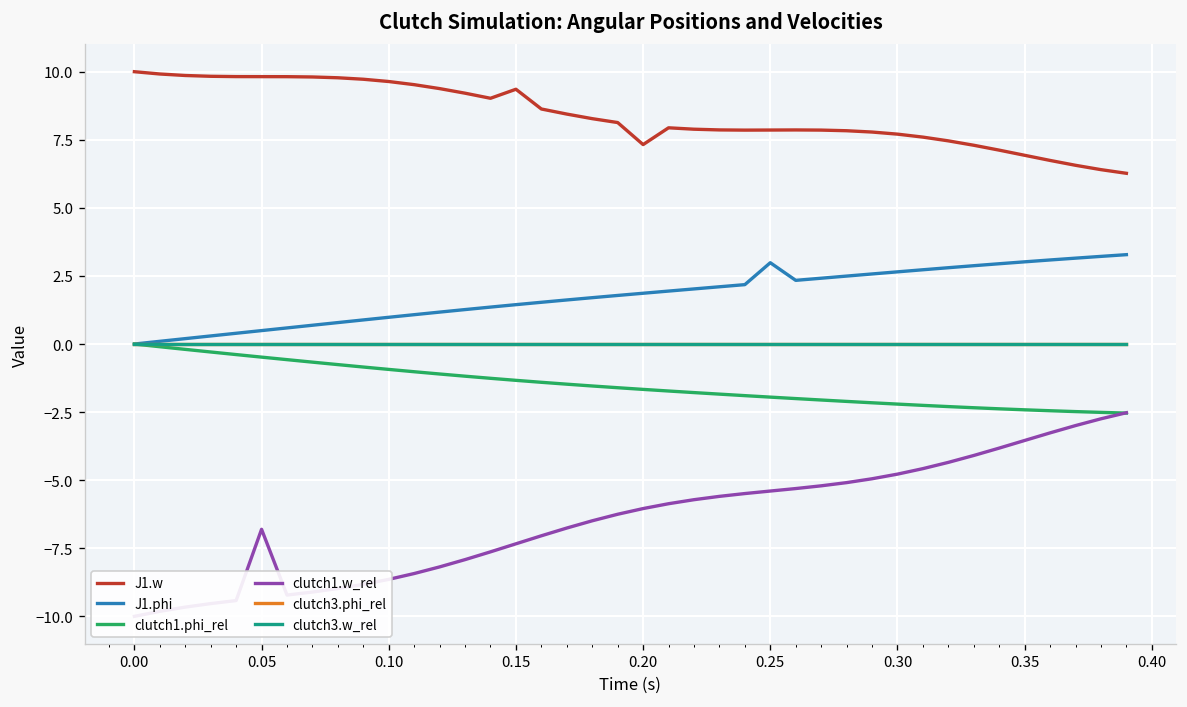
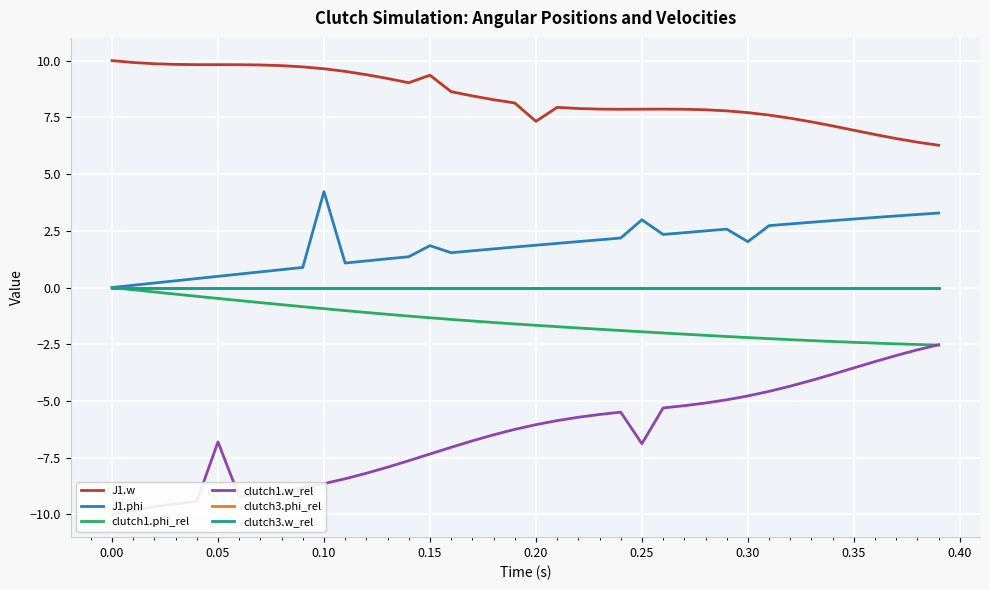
  {
    "J1.w": {
      "0.00": 10.0,
      "0.05": 9.8,
      "0.10": 9.6,
      "0.15": 9.4,
      "0.20": 7.3,
      "0.25": 7.9,
      "0.30": 7.7,
      "0.35": 6.9
    },
    "J1.phi": {
      "0.05": 0.5,
-     "0.10": 1.0,
-     "0.15": 1.4,
+     "0.10": 4.2,
+     "0.15": 1.8,
      "0.20": 1.9,
      "0.25": 3.0,
-     "0.30": 2.7,
+     "0.30": 2.0,
      "0.35": 3.0
    },
    "clutch1.w_rel": {
      "0.05": -6.8,
      "0.15": -7.3,
      "0.20": -6.0,
-     "0.25": -5.4,
+     "0.25": -6.9,
      "0.30": -4.8,
      "0.35": -3.5
    }
  }
